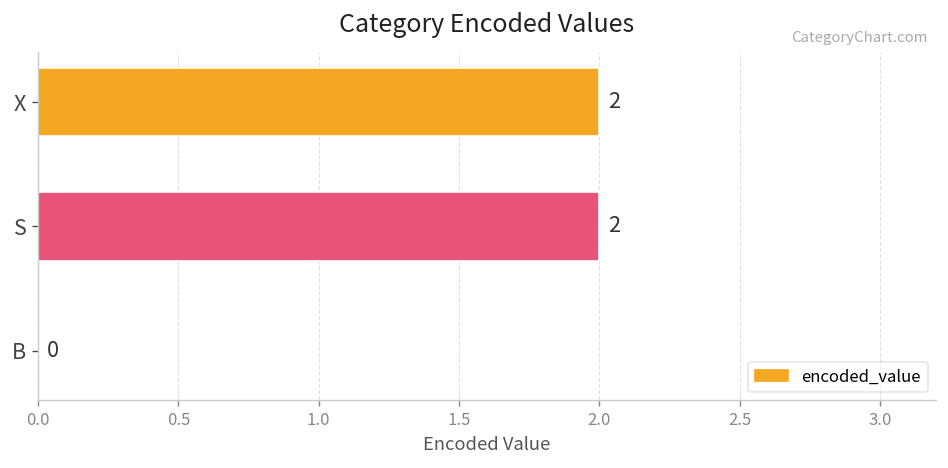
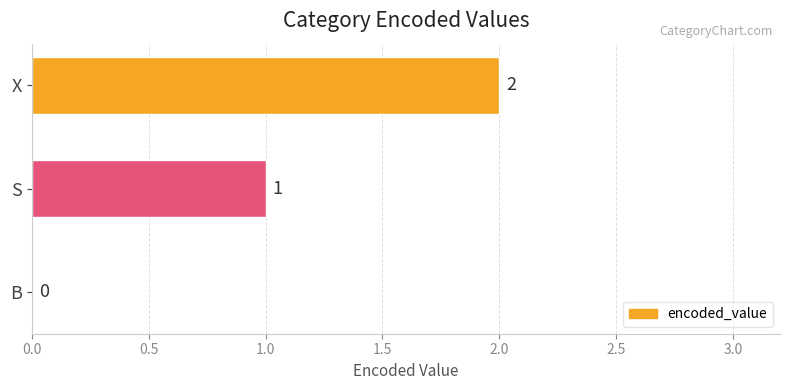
  {
    "X": 2,
-   "S": 2,
+   "S": 1,
    "B": 0
  }
